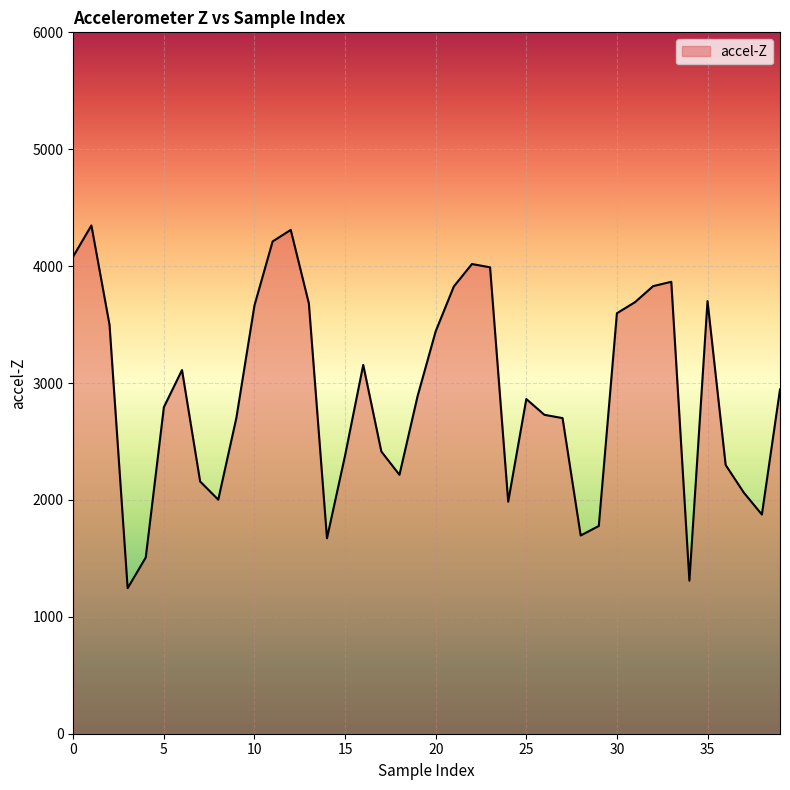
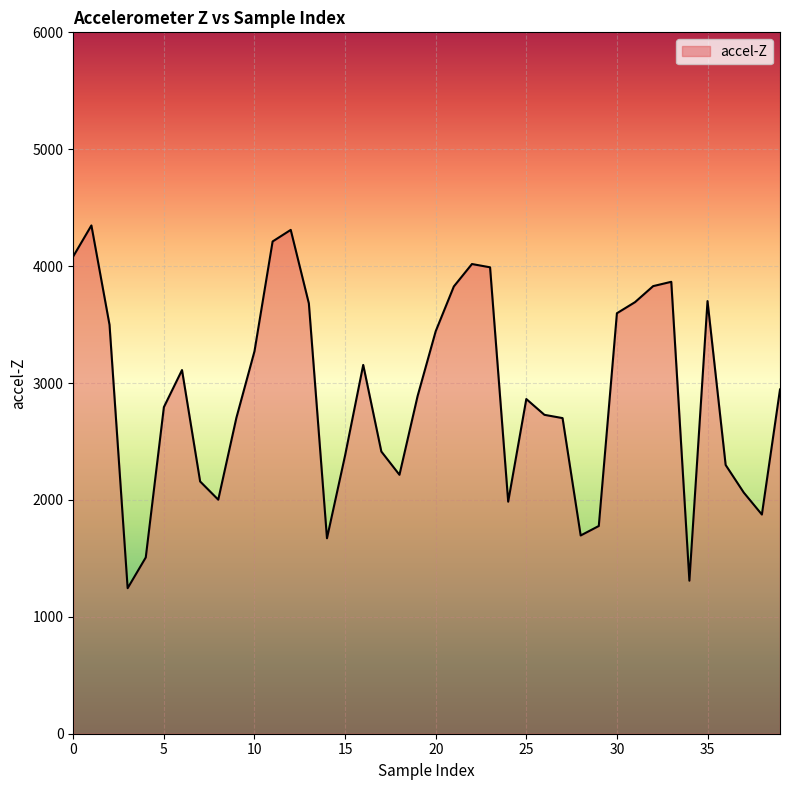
  {
    "0": 4080,
    "5": 2790,
-   "10": 3670,
+   "10": 3270,
    "15": 2380,
    "20": 3440,
    "25": 2860,
    "30": 3600,
    "35": 3700
  }
